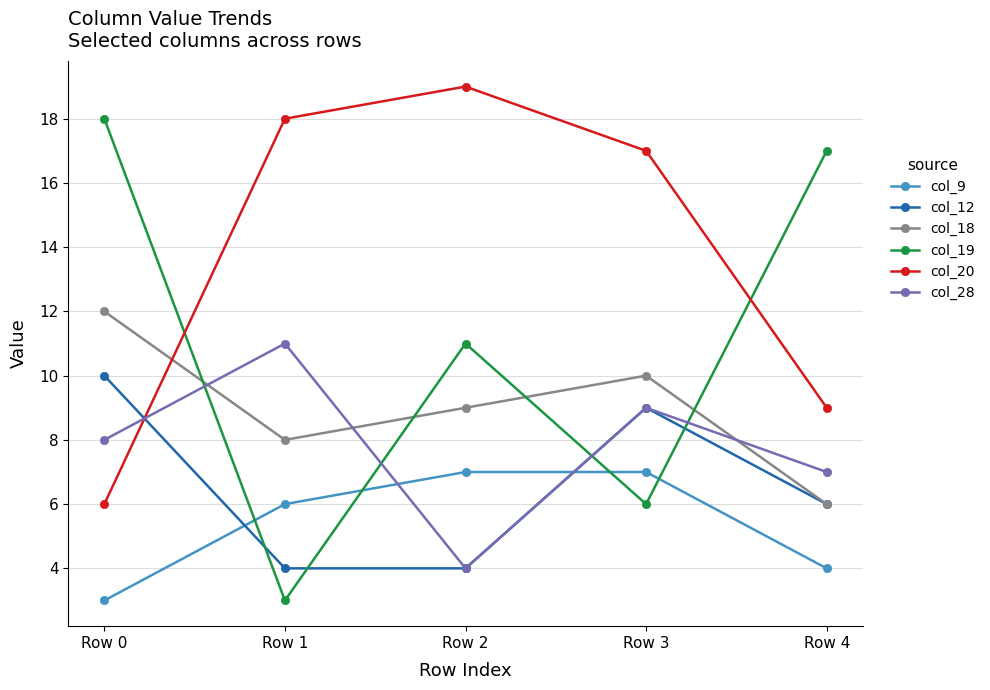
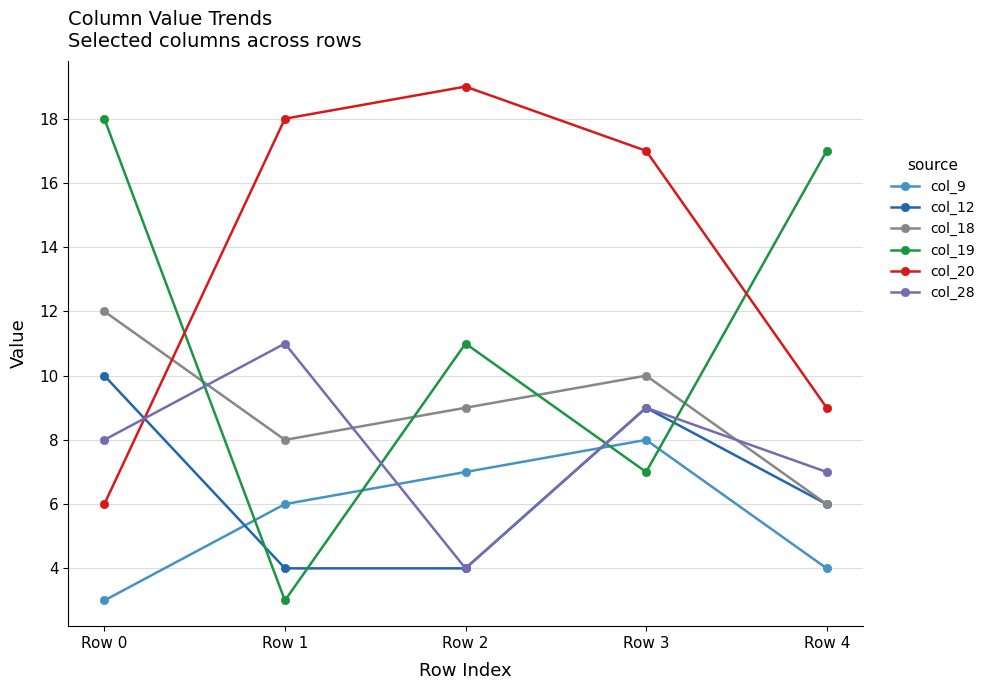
  {
    "col_9": {
      "Row 0": 3,
      "Row 1": 6,
      "Row 2": 7,
-     "Row 3": 7,
+     "Row 3": 8,
      "Row 4": 4
    },
    "col_12": {
      "Row 0": 10,
      "Row 1": 4
    },
    "col_19": {
      "Row 0": 18,
      "Row 1": 3,
      "Row 2": 11,
-     "Row 3": 6,
+     "Row 3": 7,
      "Row 4": 17
    },
    "col_20": {
      "Row 0": 6,
      "Row 1": 18,
      "Row 2": 19,
      "Row 3": 17,
      "Row 4": 9
    }
  }
